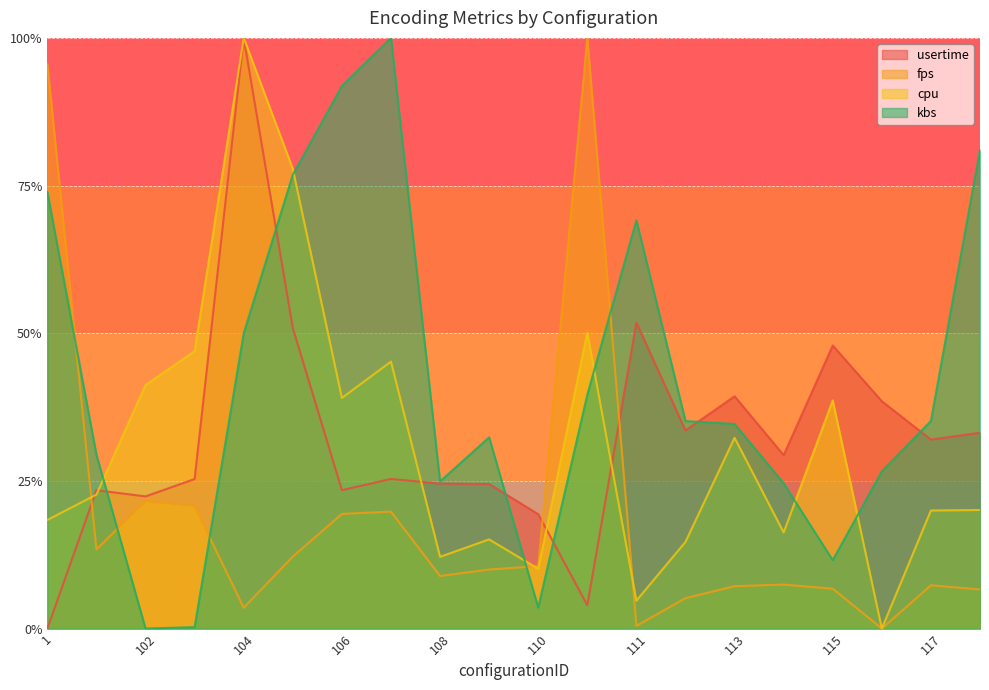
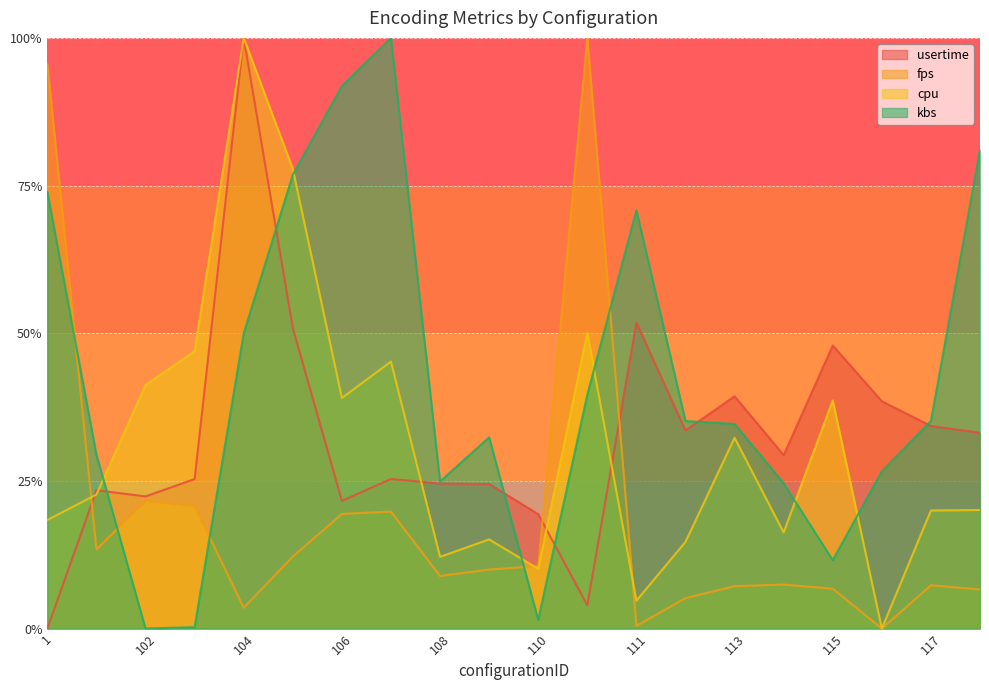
  {
    "usertime": {
      "102": "22%",
-     "106": "23%",
+     "106": "22%",
      "110": "19%",
      "111": "52%",
      "113": "39%",
      "115": "48%",
-     "117": "32%"
+     "117": "34%"
    },
    "kbs": {
      "102": "0%",
      "104": "50%",
      "106": "92%",
-     "110": "4%",
-     "111": "69%",
+     "110": "1%",
+     "111": "71%",
      "113": "35%",
      "115": "12%",
      "117": "35%"
    }
  }
